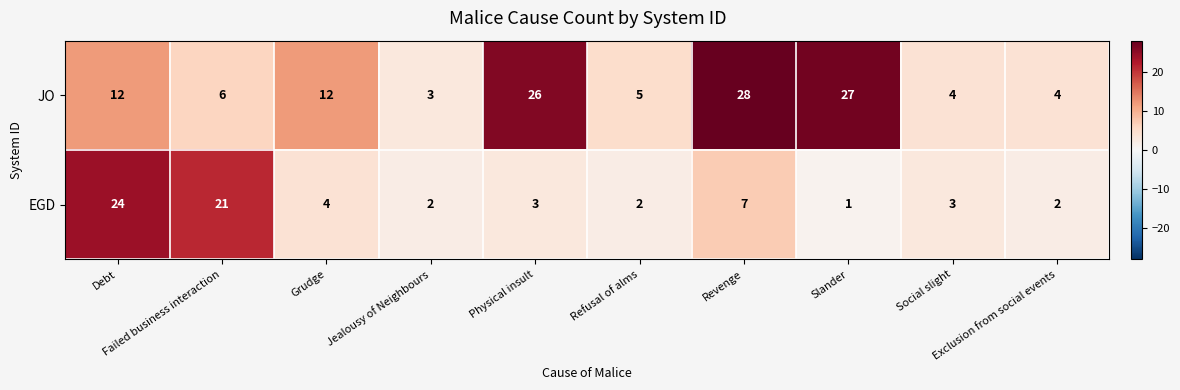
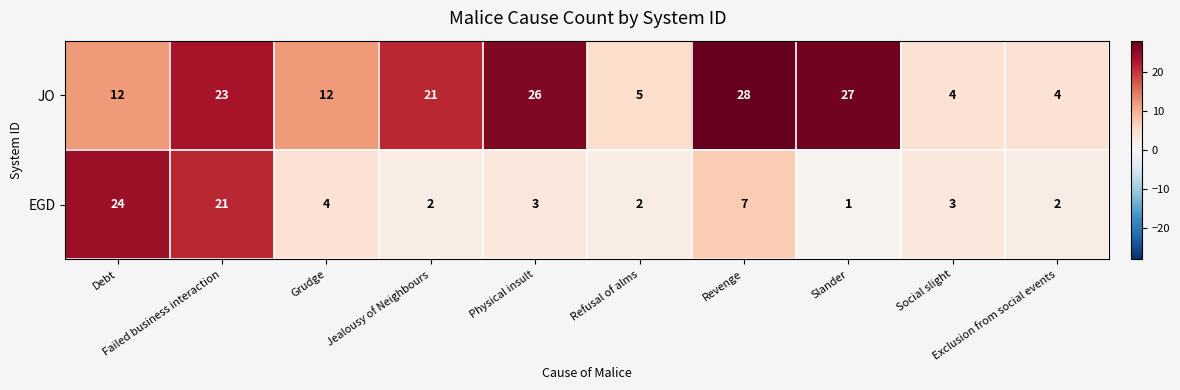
  {
    "JO": {
      "Debt": 12,
-     "Failed business interaction": 6,
+     "Failed business interaction": 23,
      "Grudge": 12,
-     "Jealousy of Neighbours": 3,
+     "Jealousy of Neighbours": 21,
      "Physical insult": 26,
      "Refusal of alms": 5,
      "Revenge": 28,
      "Slander": 27,
      "Social slight": 4,
      "Exclusion from social events": 4
    },
    "EGD": {
      "Debt": 24,
      "Failed business interaction": 21,
      "Grudge": 4,
      "Jealousy of Neighbours": 2,
      "Physical insult": 3,
      "Refusal of alms": 2,
      "Revenge": 7,
      "Slander": 1,
      "Social slight": 3,
      "Exclusion from social events": 2
    }
  }
